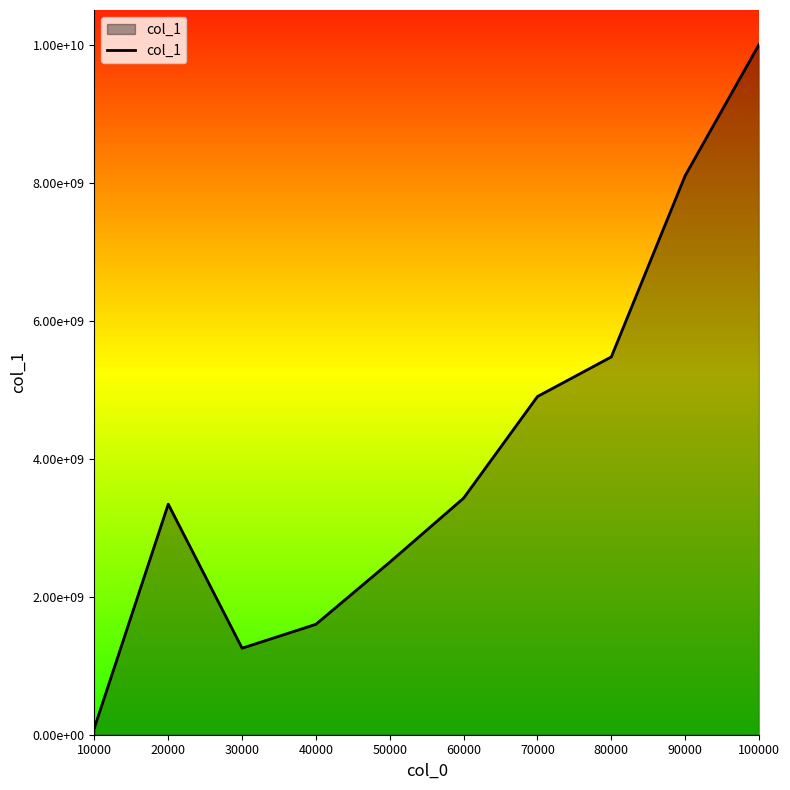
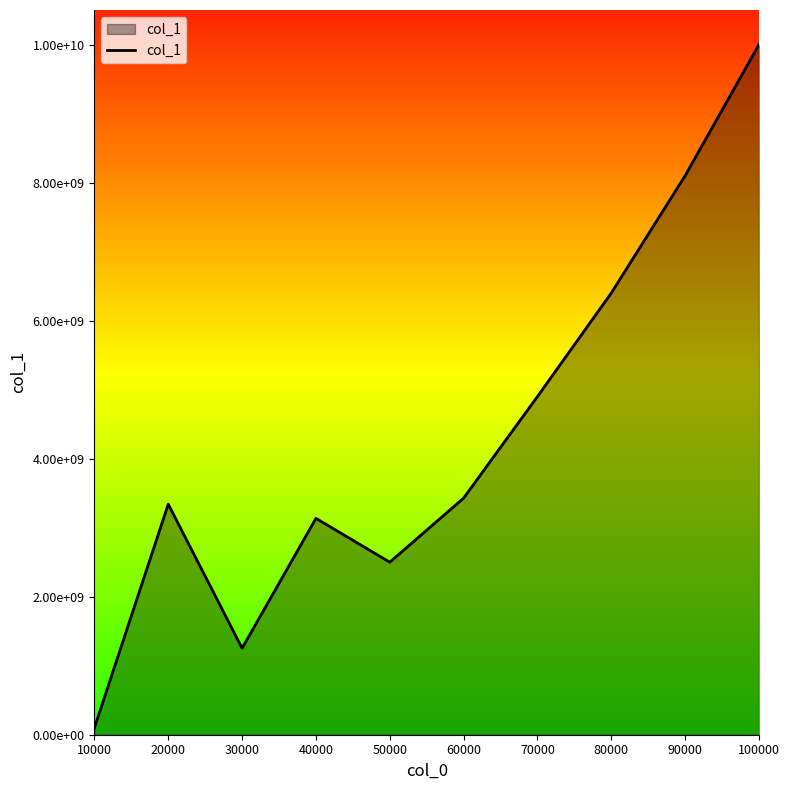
  {
    "10000": 100000000,
    "20000": 3300000000,
    "30000": 1300000000,
-   "40000": 1600000000,
+   "40000": 3100000000,
    "50000": 2500000000,
    "60000": 3400000000,
    "70000": 4900000000,
-   "80000": 5500000000,
+   "80000": 6400000000,
    "90000": 8100000000,
    "100000": 10000000000
  }
